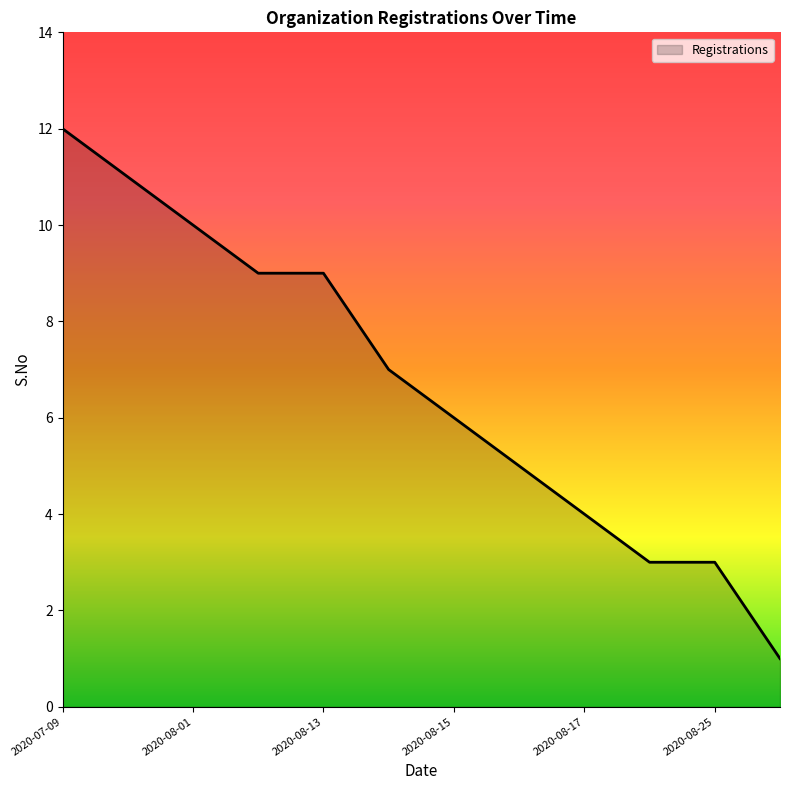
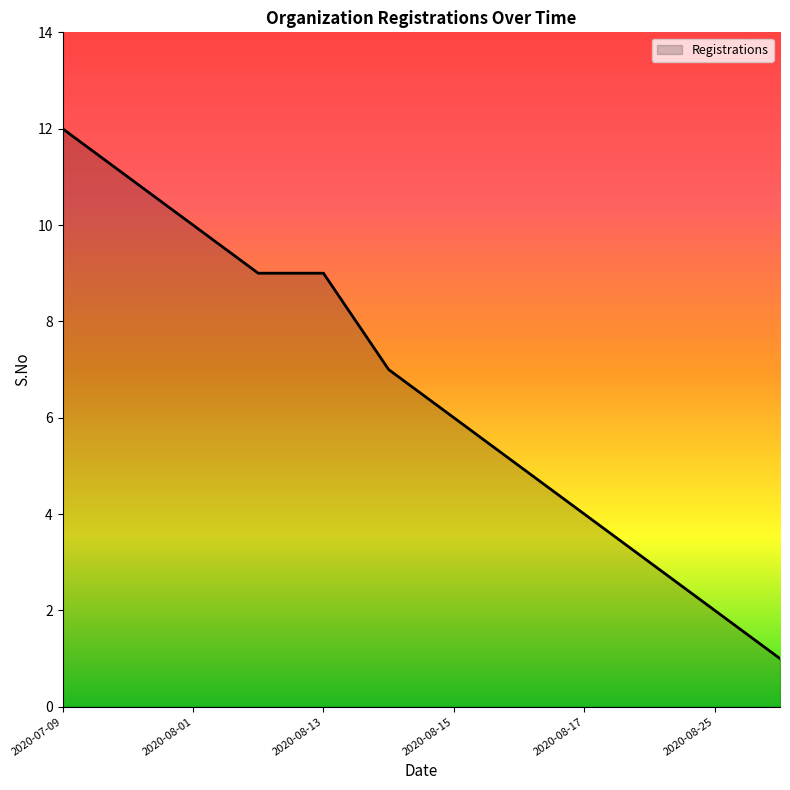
  {
    "2020-07-09": 12,
    "2020-08-13": 9,
-   "2020-08-25": 3
+   "2020-08-25": 2
  }
